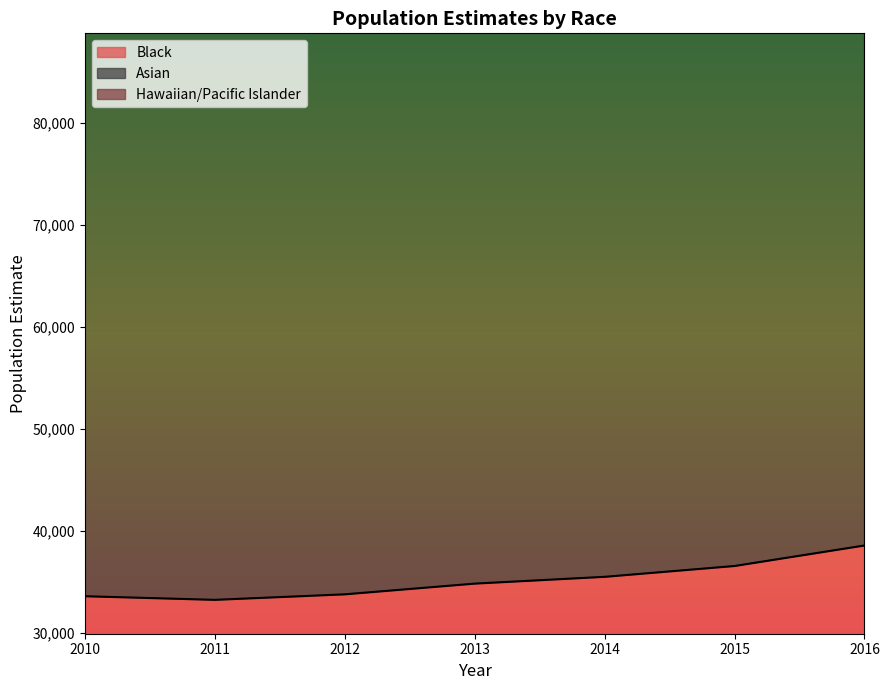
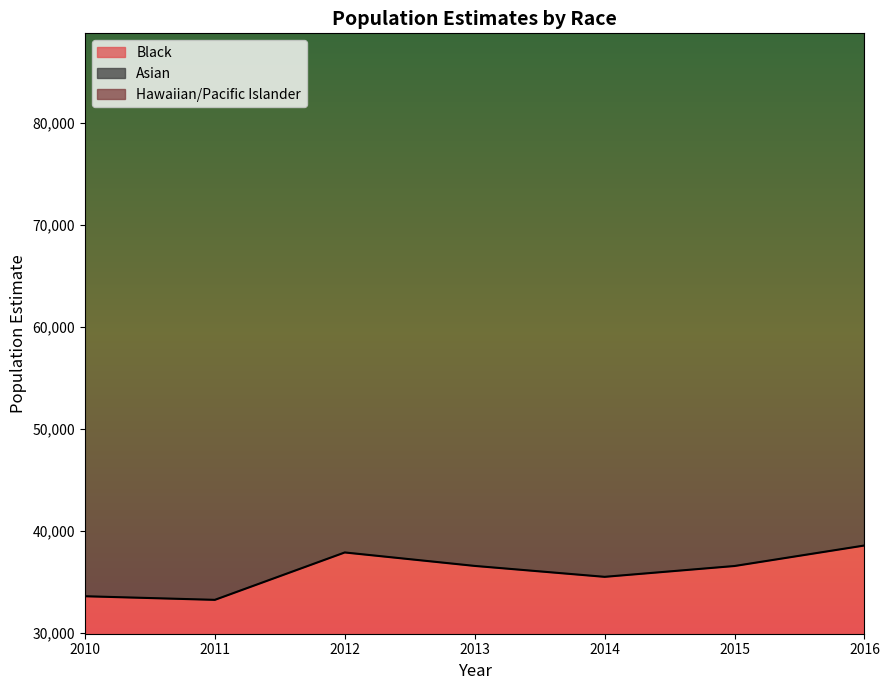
  {
    "Black": {
      "2010": "33,600",
      "2011": "33,200",
-     "2012": "33,800",
-     "2013": "34,800",
+     "2012": "37,900",
+     "2013": "36,600",
      "2014": "35,500",
      "2015": "36,500",
      "2016": "38,600"
    }
  }
